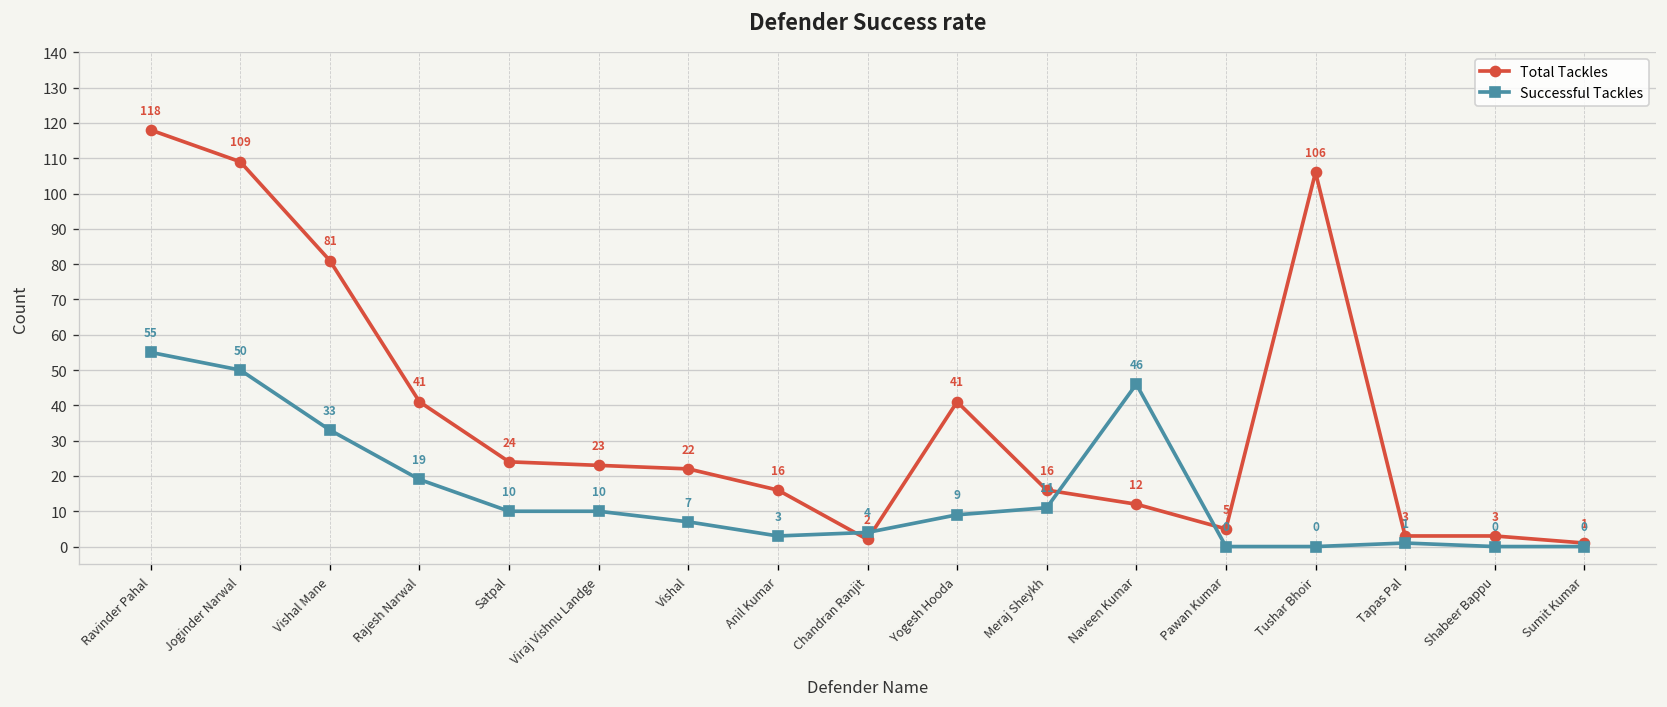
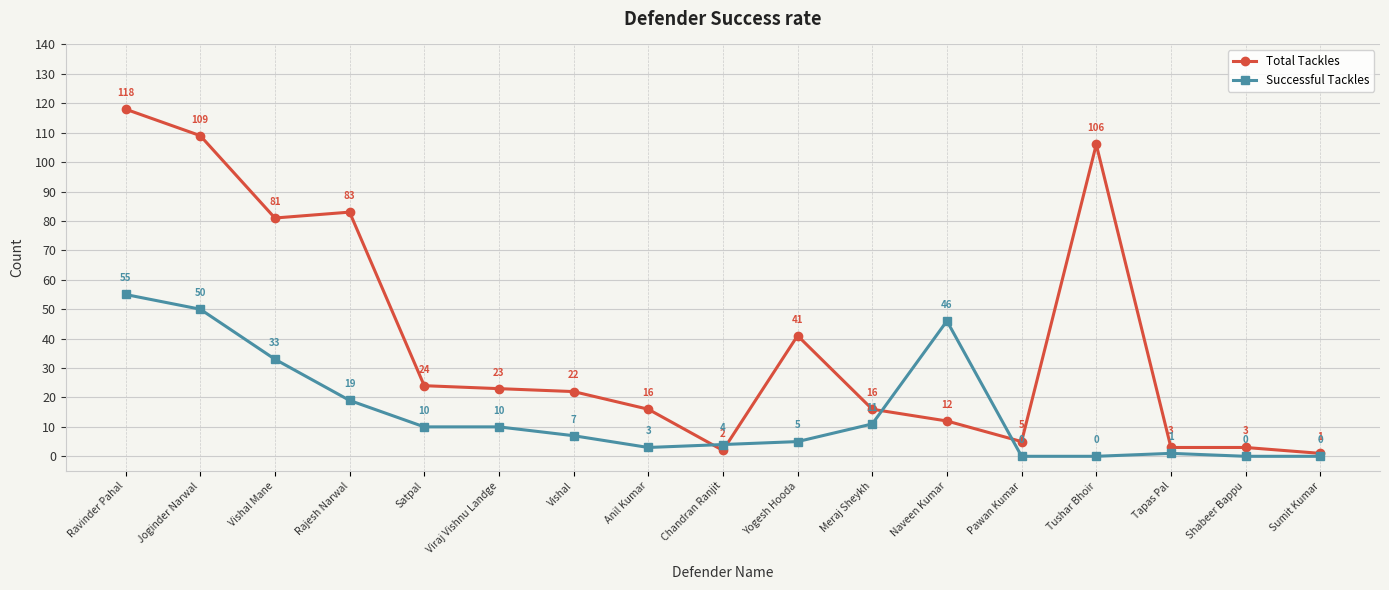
  {
    "Total Tackles": {
      "Ravinder Pahal": 118,
      "Joginder Narwal": 109,
      "Vishal Mane": 81,
-     "Rajesh Narwal": 41,
+     "Rajesh Narwal": 83,
      "Satpal": 24,
      "Viraj Vishnu Landge": 23,
      "Vishal": 22,
      "Anil Kumar": 16,
      "Yogesh Hooda": 41,
      "Meraj Sheykh": 16,
      "Naveen Kumar": 12,
      "Pawan Kumar": 5,
      "Tushar Bhoir": 106,
      "Shabeer Bappu": 3
    },
    "Successful Tackles": {
      "Ravinder Pahal": 55,
      "Joginder Narwal": 50,
      "Vishal Mane": 33,
      "Rajesh Narwal": 19,
      "Satpal": 10,
      "Viraj Vishnu Landge": 10,
      "Vishal": 7,
      "Anil Kumar": 3,
-     "Yogesh Hooda": 9,
+     "Yogesh Hooda": 5,
      "Naveen Kumar": 46,
      "Tushar Bhoir": 0,
      "Shabeer Bappu": 0
    }
  }
